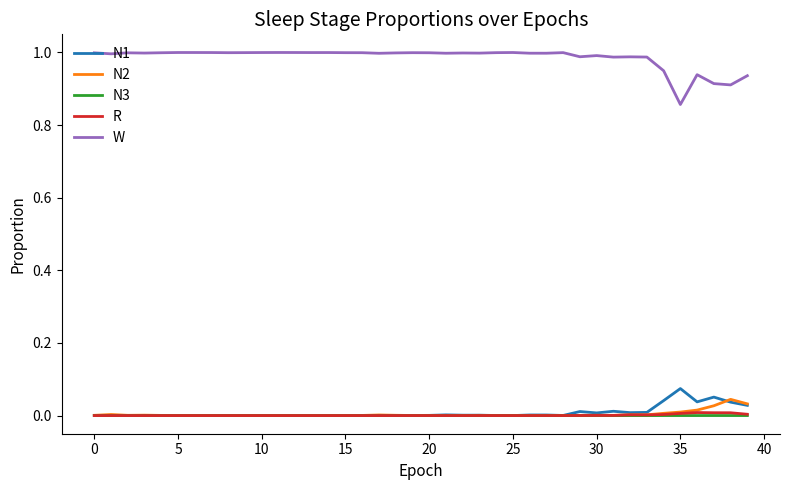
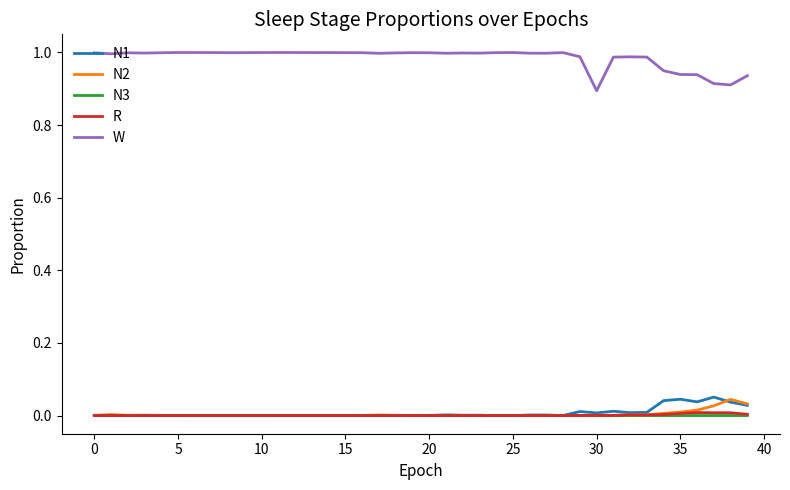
  {
    "N1": {
-     "35": 0.07
+     "35": 0.04
    },
    "W": {
      "0": 1.00,
      "5": 1.00,
      "10": 1.00,
      "15": 1.00,
      "20": 1.00,
      "25": 1.00,
-     "30": 0.99,
-     "35": 0.86
+     "30": 0.89,
+     "35": 0.94
    }
  }
